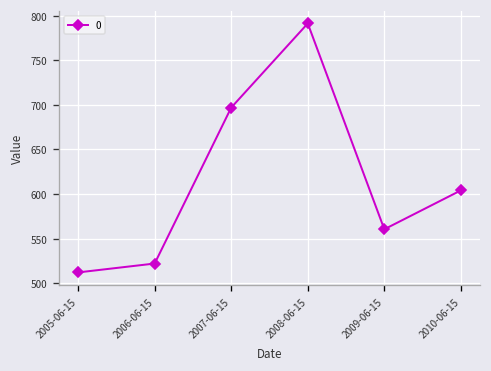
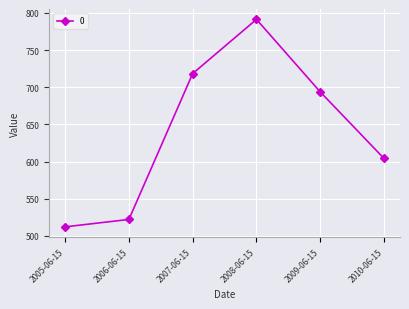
  {
    "2005-06-15": 510,
    "2006-06-15": 520,
-   "2007-06-15": 700,
+   "2007-06-15": 720,
    "2008-06-15": 790,
-   "2009-06-15": 560,
+   "2009-06-15": 690,
    "2010-06-15": 600
  }
